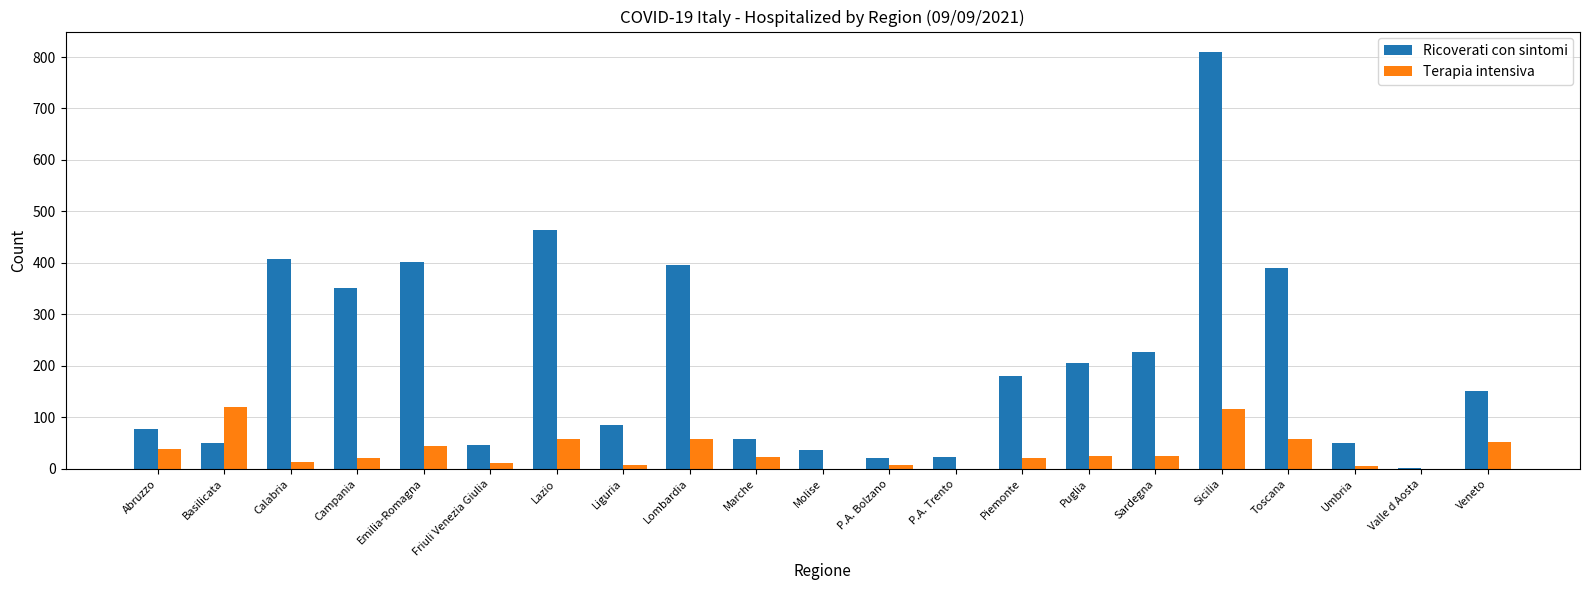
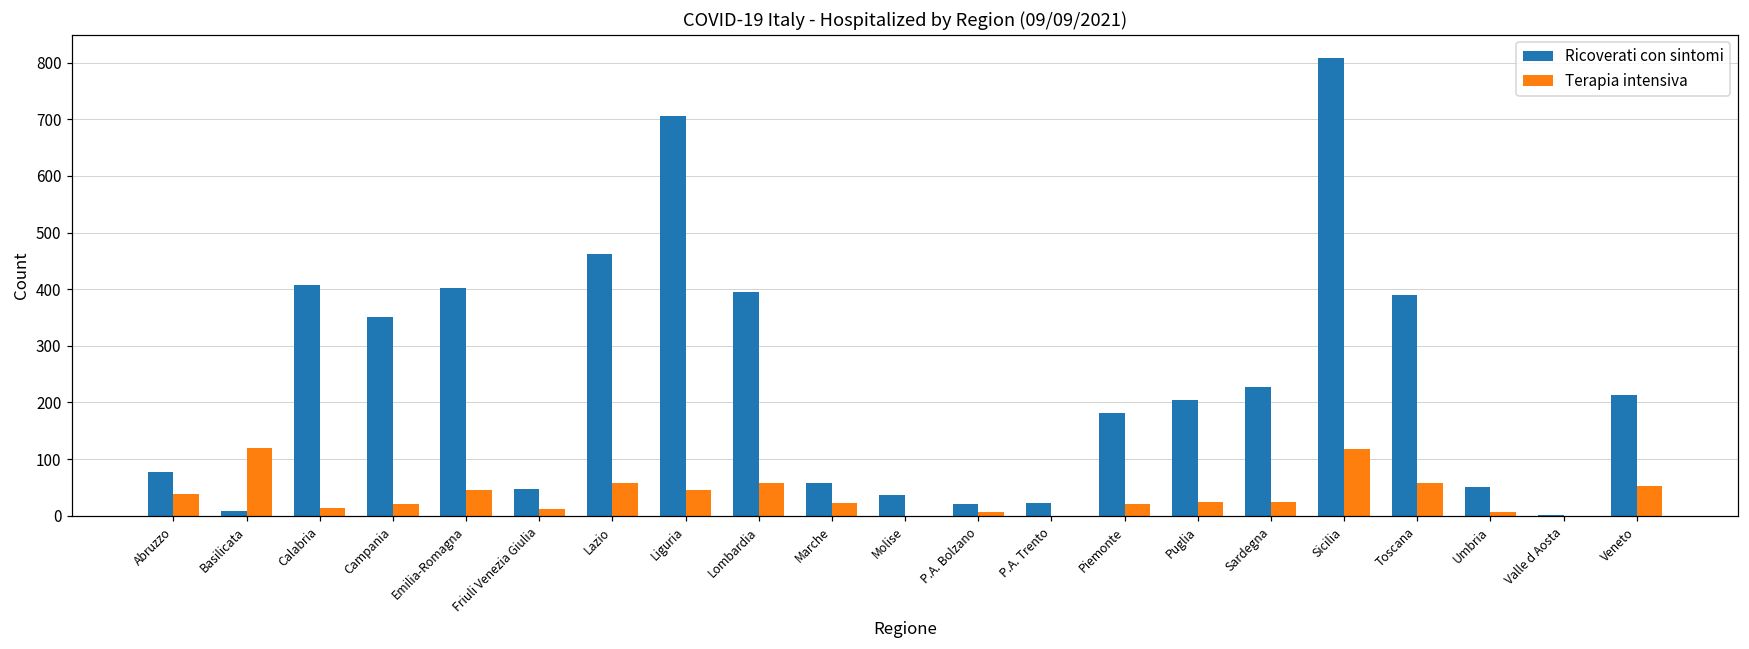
  {
    "Ricoverati con sintomi": {
      "Abruzzo": 80,
-     "Basilicata": 50,
+     "Basilicata": 10,
      "Calabria": 410,
      "Campania": 350,
      "Emilia-Romagna": 400,
      "Friuli Venezia Giulia": 50,
      "Lazio": 460,
-     "Liguria": 90,
+     "Liguria": 710,
      "Lombardia": 400,
      "Marche": 60,
      "Molise": 40,
      "P.A. Bolzano": 20,
      "P.A. Trento": 20,
      "Piemonte": 180,
      "Puglia": 210,
      "Sardegna": 230,
      "Sicilia": 810,
      "Toscana": 390,
      "Umbria": 50,
-     "Veneto": 150
+     "Veneto": 210
    },
    "Terapia intensiva": {
      "Abruzzo": 40,
      "Basilicata": 120,
      "Calabria": 10,
      "Campania": 20,
      "Emilia-Romagna": 50,
      "Friuli Venezia Giulia": 10,
      "Lazio": 60,
-     "Liguria": 10,
+     "Liguria": 50,
      "Lombardia": 60,
      "Marche": 20,
      "Molise": 0,
      "P.A. Bolzano": 10,
      "P.A. Trento": 0,
      "Piemonte": 20,
      "Puglia": 30,
      "Sardegna": 30,
      "Sicilia": 120,
      "Toscana": 60,
      "Umbria": 10,
      "Valle d Aosta": 0,
      "Veneto": 50
    }
  }
